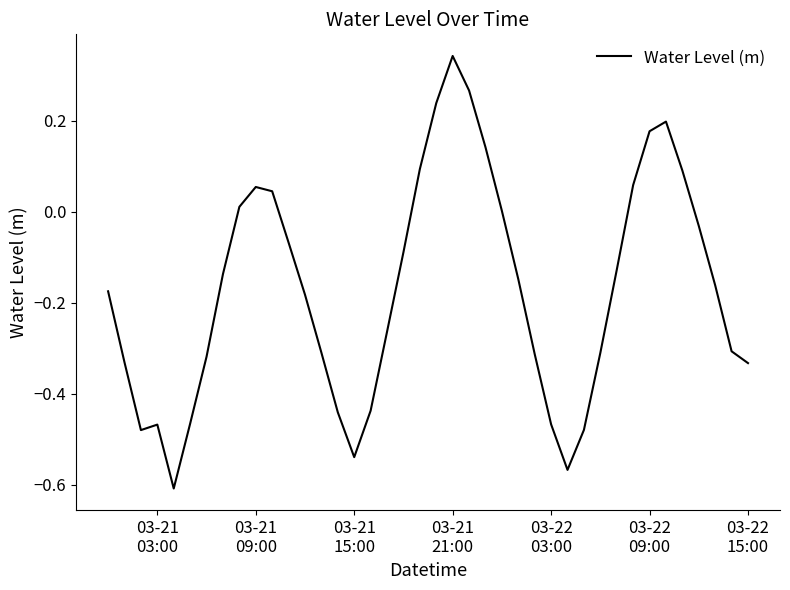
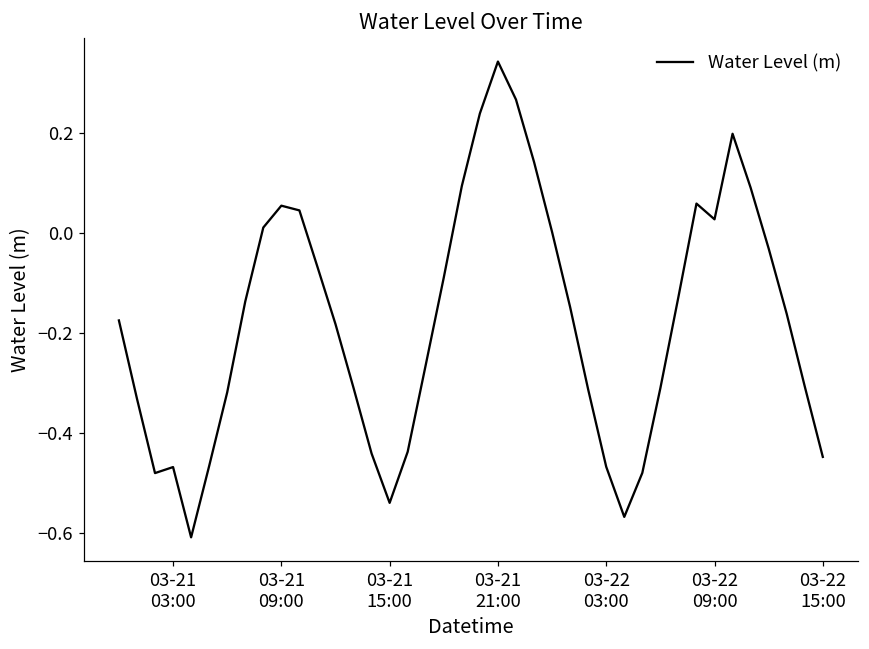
  {
    "03-21 03:00": -0.47,
    "03-21 09:00": 0.05,
    "03-21 15:00": -0.54,
    "03-21 21:00": 0.34,
    "03-22 03:00": -0.47,
-   "03-22 09:00": 0.18,
-   "03-22 15:00": -0.33
+   "03-22 09:00": 0.03,
+   "03-22 15:00": -0.45
  }
